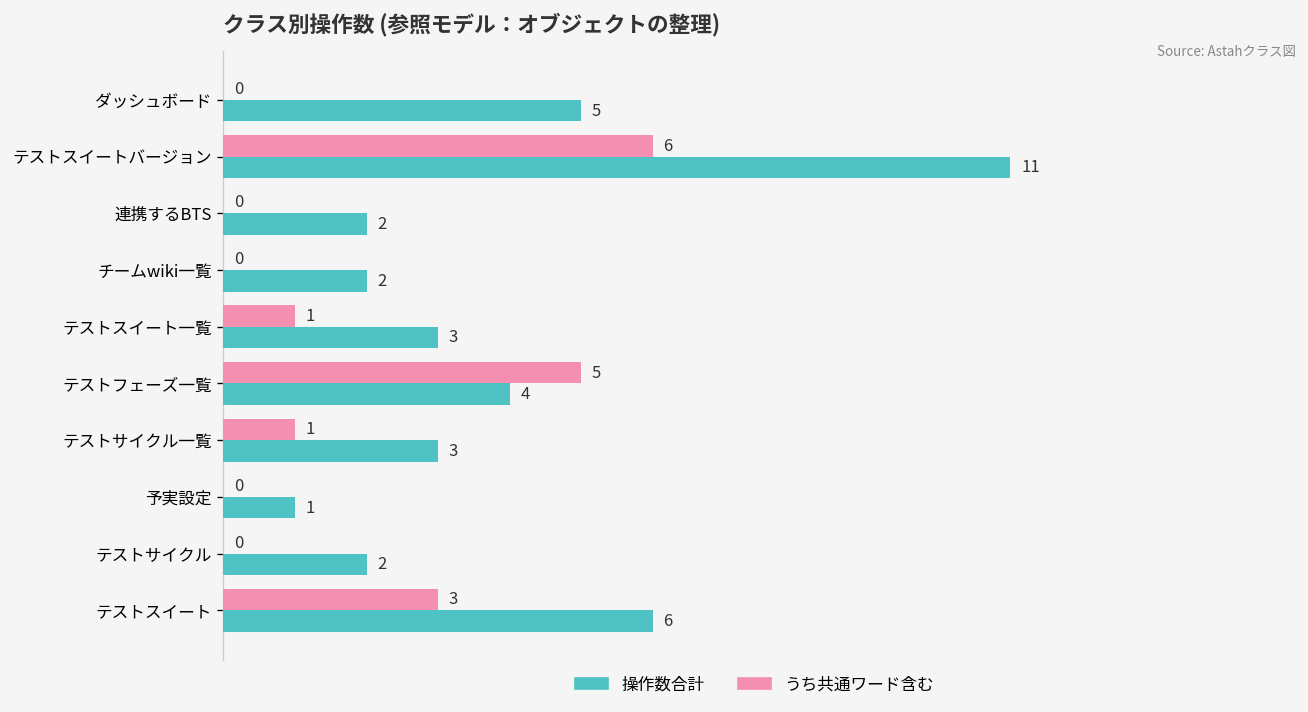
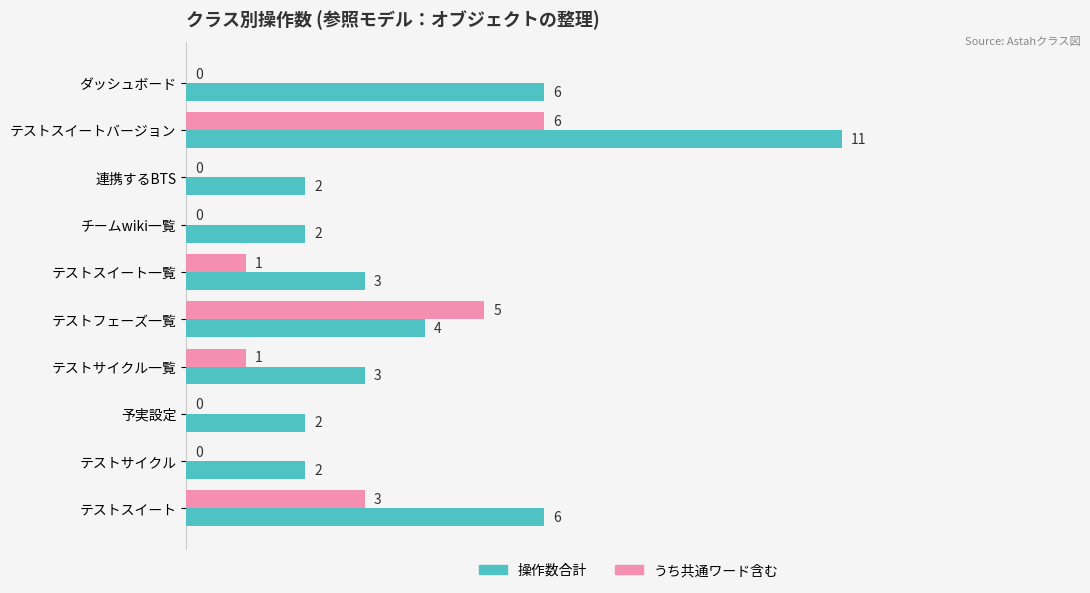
  {
    "操作数合計": {
-     "ダッシュボード": 5,
+     "ダッシュボード": 6,
      "テストスイートバージョン": 11,
      "連携するBTS": 2,
      "チームwiki一覧": 2,
      "テストスイート一覧": 3,
      "テストフェーズ一覧": 4,
      "テストサイクル一覧": 3,
-     "予実設定": 1,
+     "予実設定": 2,
      "テストサイクル": 2,
      "テストスイート": 6
    },
    "うち共通ワード含む": {
      "ダッシュボード": 0,
      "テストスイートバージョン": 6,
      "連携するBTS": 0,
      "チームwiki一覧": 0,
      "テストスイート一覧": 1,
      "テストフェーズ一覧": 5,
      "テストサイクル一覧": 1,
      "予実設定": 0,
      "テストサイクル": 0,
      "テストスイート": 3
    }
  }
